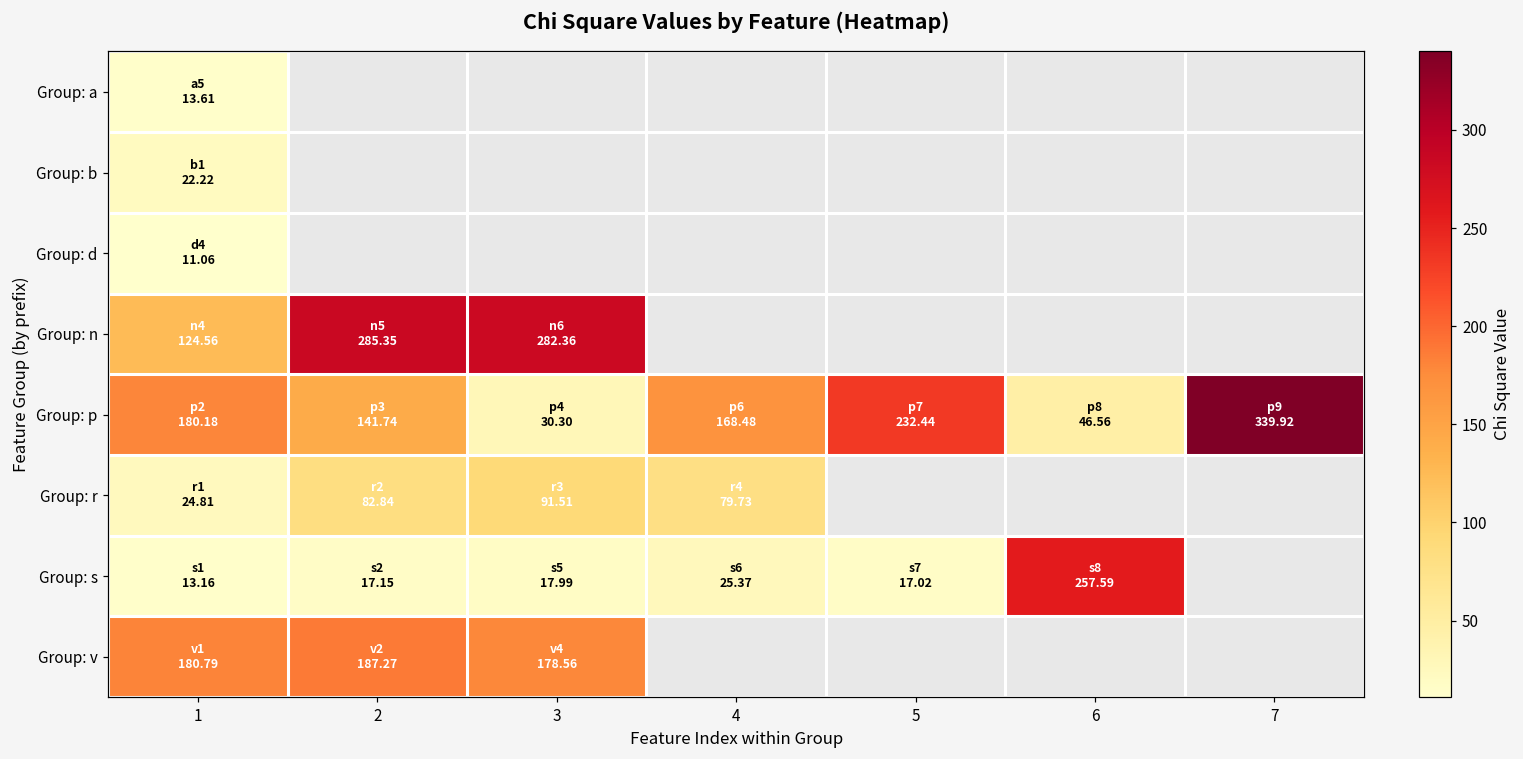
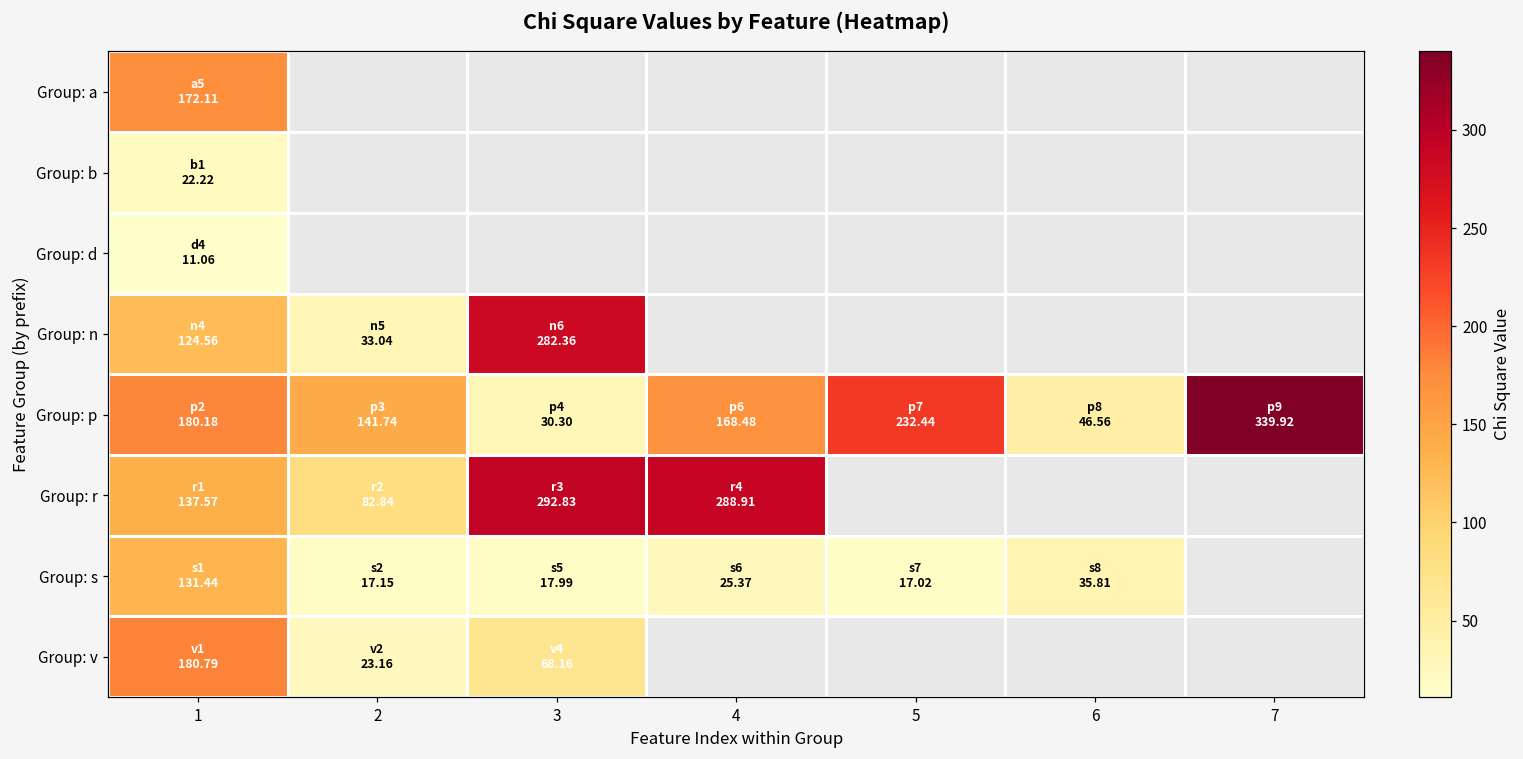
  {
    "Group: a": {
-     "1": 13.61
+     "1": 172.11
    },
    "Group: b": {
      "1": 22.22
    },
    "Group: d": {
      "1": 11.06
    },
    "Group: n": {
      "1": 124.56,
-     "2": 285.35,
+     "2": 33.04,
      "3": 282.36
    },
    "Group: p": {
      "1": 180.18,
      "2": 141.74,
      "3": 30.30,
      "4": 168.48,
      "5": 232.44,
      "6": 46.56,
      "7": 339.92
    },
    "Group: r": {
-     "1": 24.81,
+     "1": 137.57,
      "2": 82.84,
-     "3": 91.51,
-     "4": 79.73
+     "3": 292.83,
+     "4": 288.91
    },
    "Group: s": {
-     "1": 13.16,
+     "1": 131.44,
      "2": 17.15,
      "3": 17.99,
      "4": 25.37,
      "5": 17.02,
-     "6": 257.59
+     "6": 35.81
    },
    "Group: v": {
      "1": 180.79,
-     "2": 187.27,
-     "3": 178.56
+     "2": 23.16,
+     "3": 68.16
    }
  }
